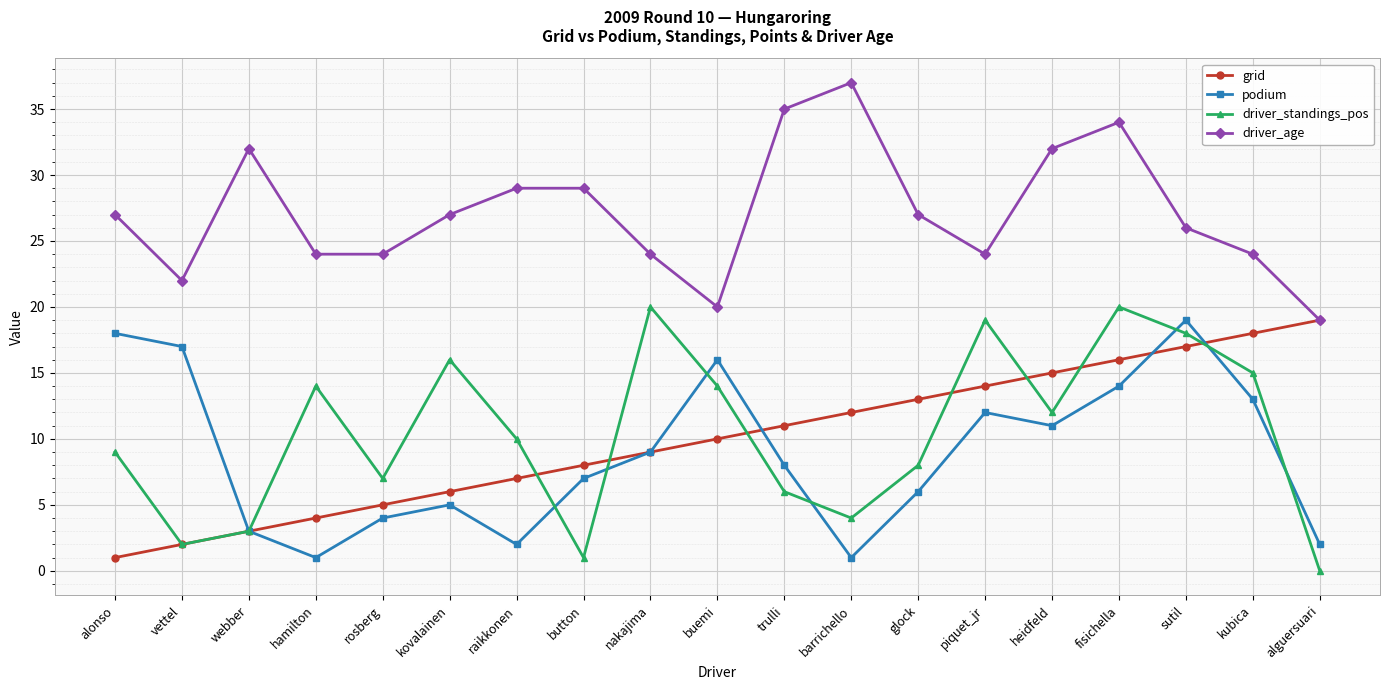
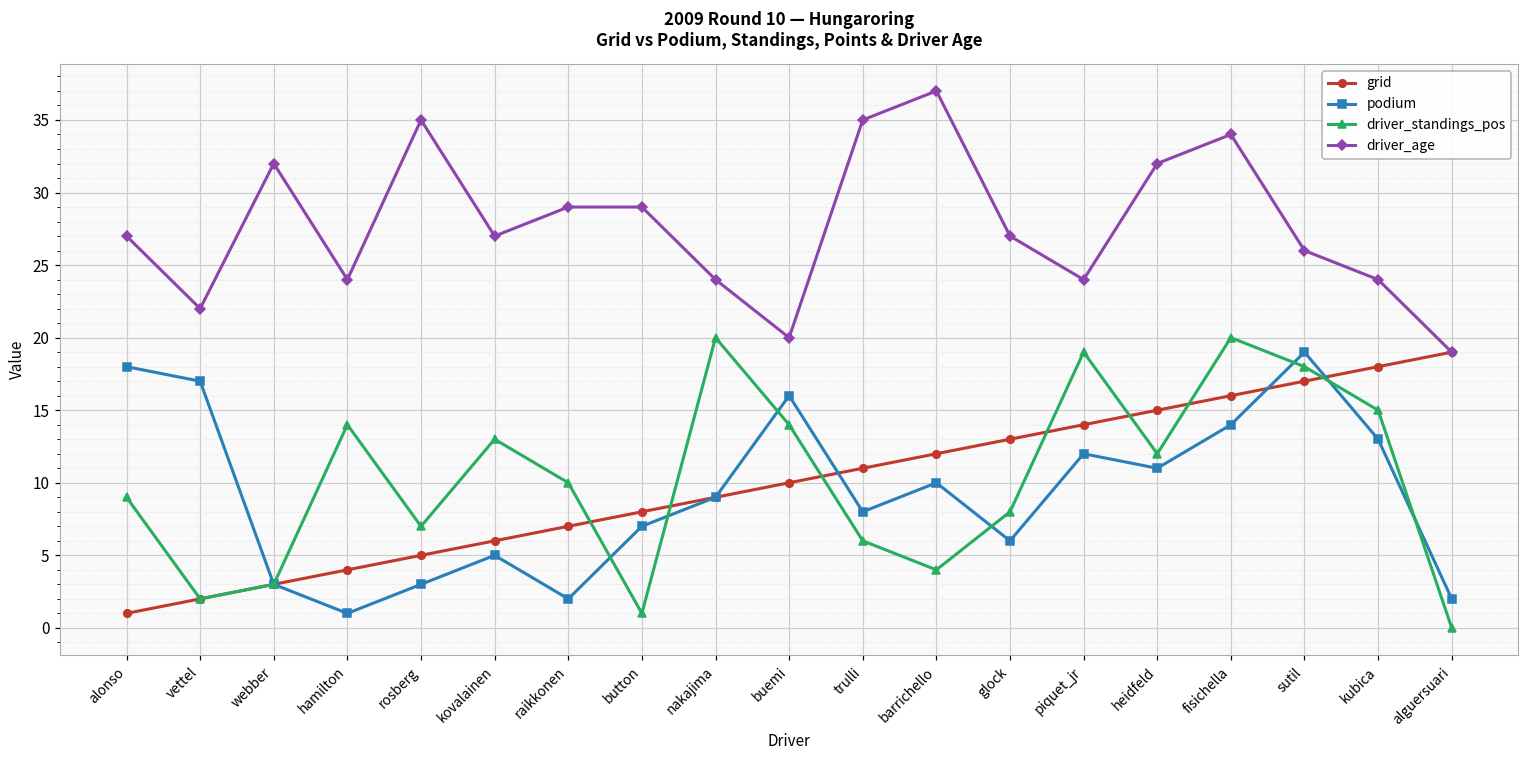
  {
    "grid": {
      "alonso": 1,
      "hamilton": 4,
      "rosberg": 5,
      "kovalainen": 6,
      "raikkonen": 7,
      "button": 8,
      "buemi": 10,
      "trulli": 11,
      "barrichello": 12,
      "glock": 13,
      "piquet_jr": 14,
      "heidfeld": 15,
      "fisichella": 16,
      "sutil": 17,
      "kubica": 18
    },
    "podium": {
      "alonso": 18,
      "vettel": 17,
      "hamilton": 1,
-     "rosberg": 4,
+     "rosberg": 3,
      "kovalainen": 5,
      "raikkonen": 2,
      "button": 7,
      "buemi": 16,
      "trulli": 8,
-     "barrichello": 1,
+     "barrichello": 10,
      "glock": 6,
      "piquet_jr": 12,
      "heidfeld": 11,
      "fisichella": 14,
      "sutil": 19,
      "kubica": 13,
      "alguersuari": 2
    },
    "driver_standings_pos": {
      "alonso": 9,
      "hamilton": 14,
      "rosberg": 7,
-     "kovalainen": 16,
+     "kovalainen": 13,
      "raikkonen": 10,
      "button": 1,
      "nakajima": 20,
      "buemi": 14,
      "trulli": 6,
      "barrichello": 4,
      "glock": 8,
      "piquet_jr": 19,
      "heidfeld": 12,
      "fisichella": 20,
      "sutil": 18,
      "kubica": 15,
      "alguersuari": 0
    },
    "driver_age": {
      "alonso": 27,
      "vettel": 22,
      "webber": 32,
      "hamilton": 24,
-     "rosberg": 24,
+     "rosberg": 35,
      "kovalainen": 27,
      "raikkonen": 29,
      "button": 29,
      "nakajima": 24,
      "buemi": 20,
      "trulli": 35,
      "barrichello": 37,
      "glock": 27,
      "piquet_jr": 24,
      "heidfeld": 32,
      "fisichella": 34,
      "sutil": 26,
      "kubica": 24
    }
  }
